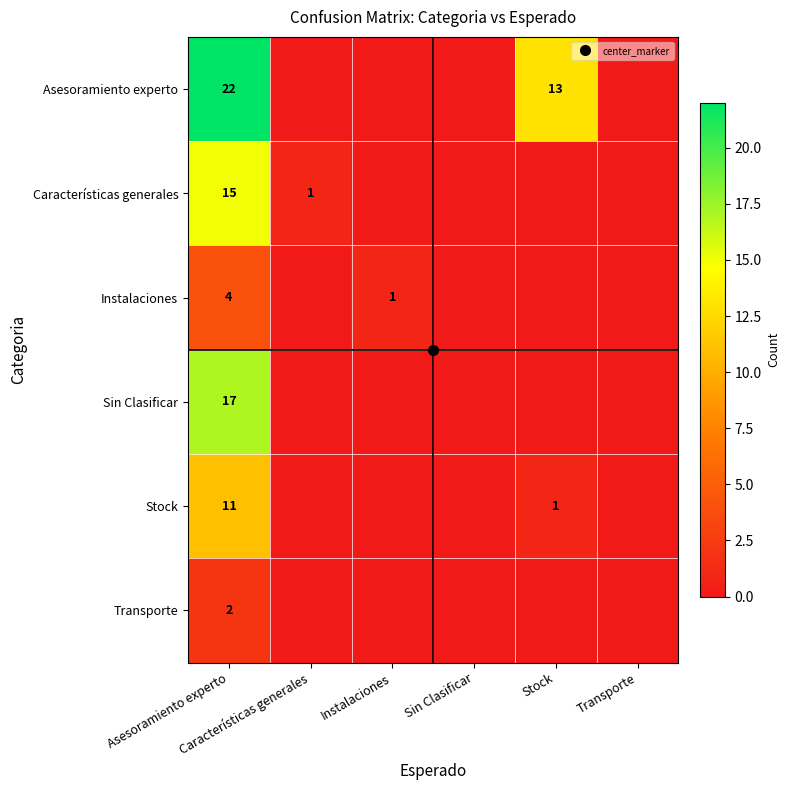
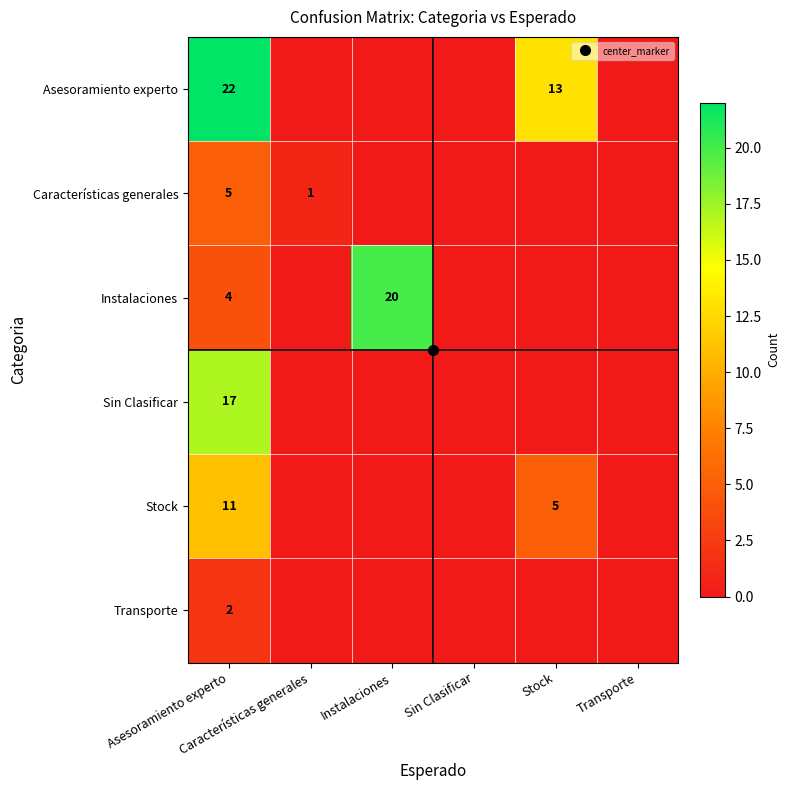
  {
    "Asesoramiento experto": {
      "Asesoramiento experto": 22,
      "Stock": 13
    },
    "Características generales": {
-     "Asesoramiento experto": 15,
+     "Asesoramiento experto": 5,
      "Características generales": 1
    },
    "Instalaciones": {
      "Asesoramiento experto": 4,
-     "Instalaciones": 1
+     "Instalaciones": 20
    },
    "Sin Clasificar": {
      "Asesoramiento experto": 17
    },
    "Stock": {
      "Asesoramiento experto": 11,
-     "Stock": 1
+     "Stock": 5
    },
    "Transporte": {
      "Asesoramiento experto": 2
    }
  }
